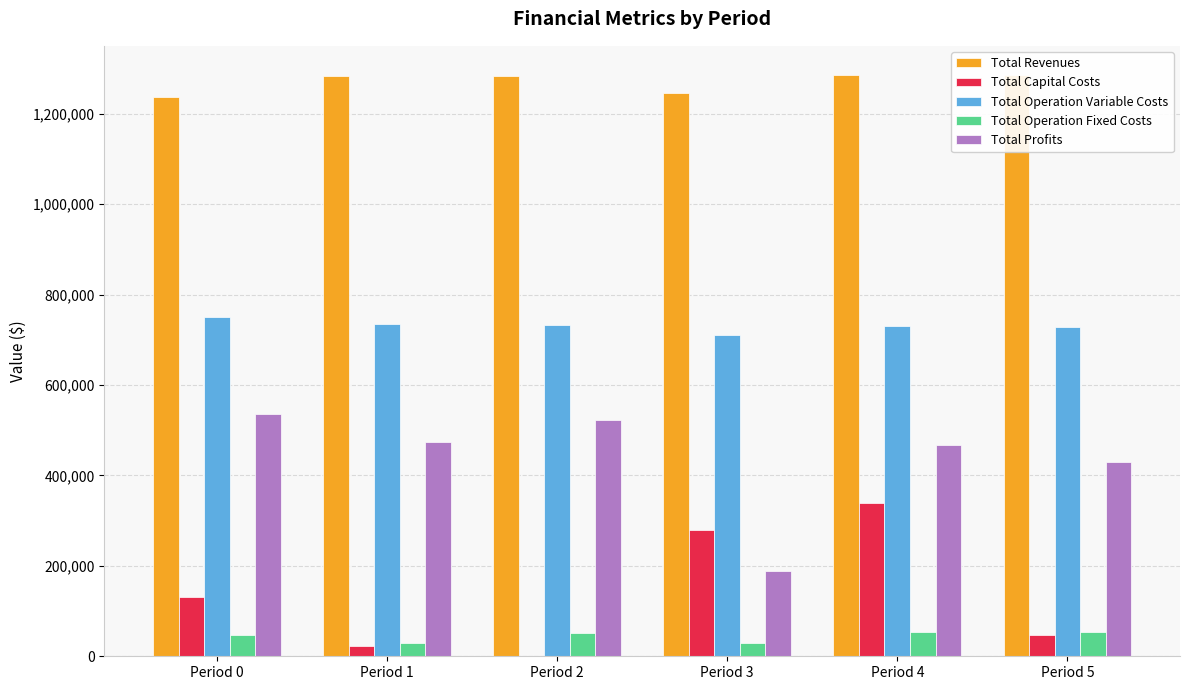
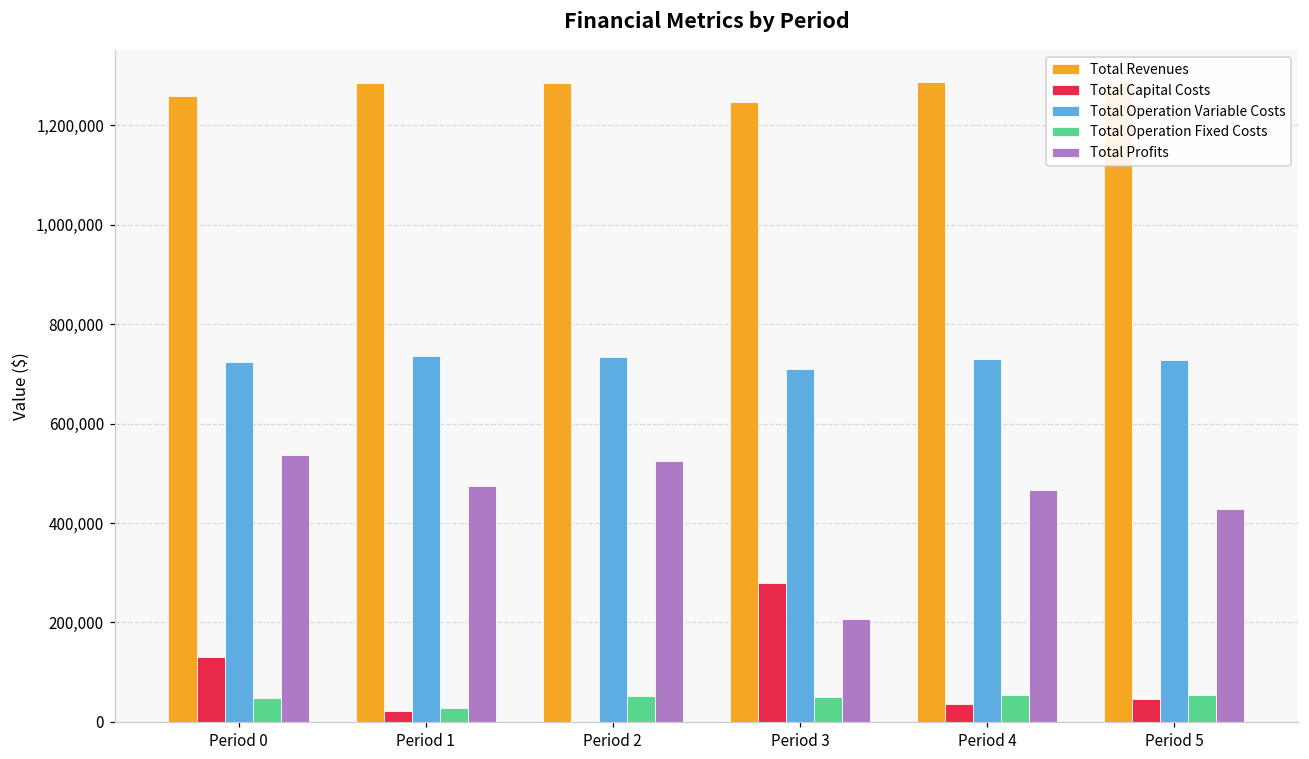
  {
    "Total Revenues": {
-     "Period 0": "1,240,000",
+     "Period 0": "1,260,000",
      "Period 1": "1,280,000",
      "Period 2": "1,280,000",
      "Period 3": "1,250,000",
      "Period 4": "1,290,000"
    },
    "Total Capital Costs": {
      "Period 0": "130,000",
      "Period 1": "20,000",
      "Period 2": "0",
      "Period 3": "280,000",
-     "Period 4": "340,000",
+     "Period 4": "40,000",
      "Period 5": "50,000"
    },
    "Total Operation Variable Costs": {
-     "Period 0": "750,000",
+     "Period 0": "720,000",
      "Period 1": "740,000",
      "Period 2": "730,000",
      "Period 3": "710,000",
      "Period 4": "730,000",
      "Period 5": "730,000"
    },
    "Total Operation Fixed Costs": {
      "Period 0": "50,000",
      "Period 1": "30,000",
      "Period 2": "50,000",
-     "Period 3": "30,000",
+     "Period 3": "50,000",
      "Period 4": "50,000",
      "Period 5": "50,000"
    },
    "Total Profits": {
      "Period 0": "540,000",
      "Period 1": "470,000",
      "Period 2": "520,000",
-     "Period 3": "190,000",
+     "Period 3": "210,000",
      "Period 4": "470,000",
      "Period 5": "430,000"
    }
  }
